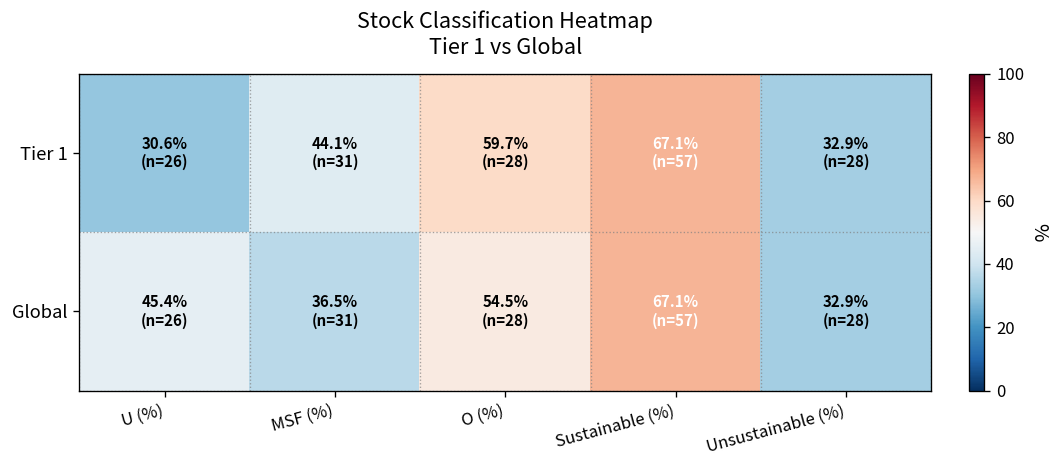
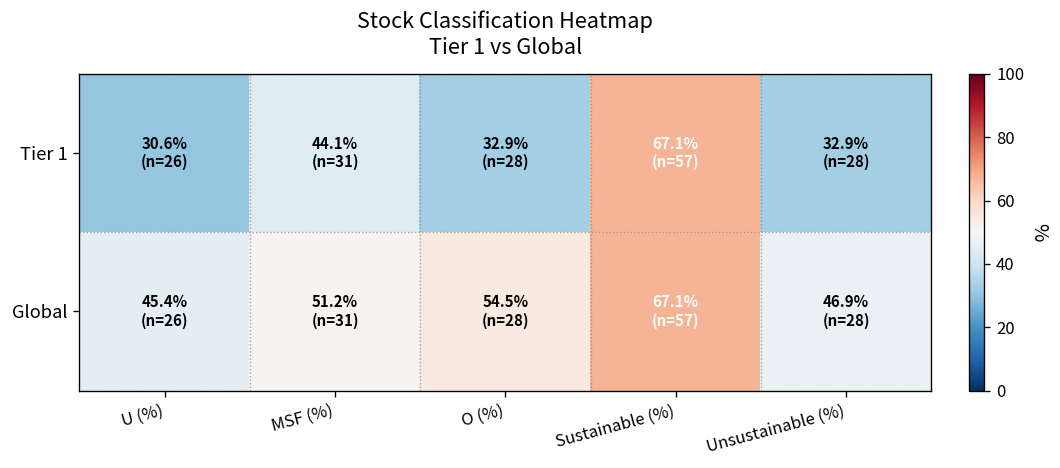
  {
    "Tier 1": {
-     "O (%)": "59.7%"
+     "O (%)": "32.9%"
    },
    "Global": {
-     "MSF (%)": "36.5%",
-     "Unsustainable (%)": "32.9%"
+     "MSF (%)": "51.2%",
+     "Unsustainable (%)": "46.9%"
    }
  }
